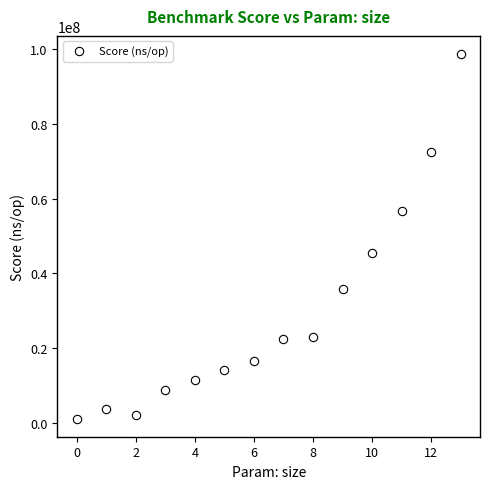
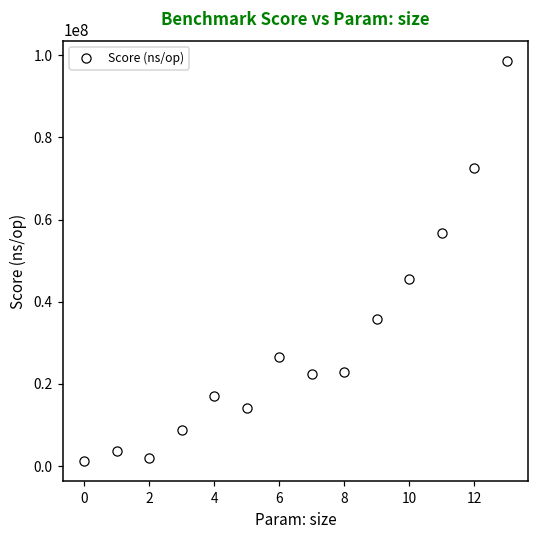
  {
    "0": 1000000,
    "2": 2000000,
-   "4": 11000000,
-   "6": 17000000,
+   "4": 17000000,
+   "6": 27000000,
    "8": 23000000,
    "10": 45000000,
    "12": 73000000
  }
